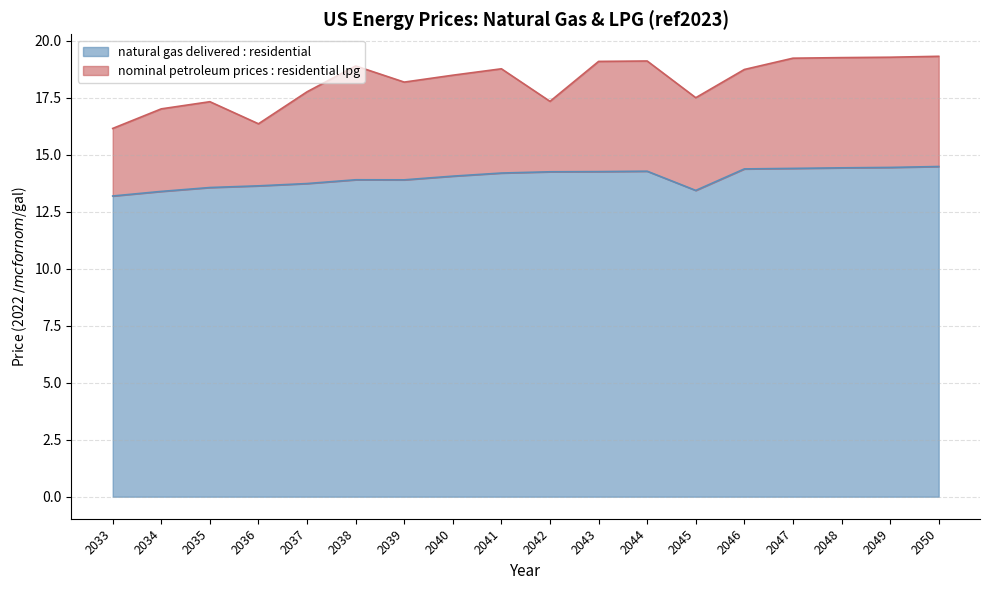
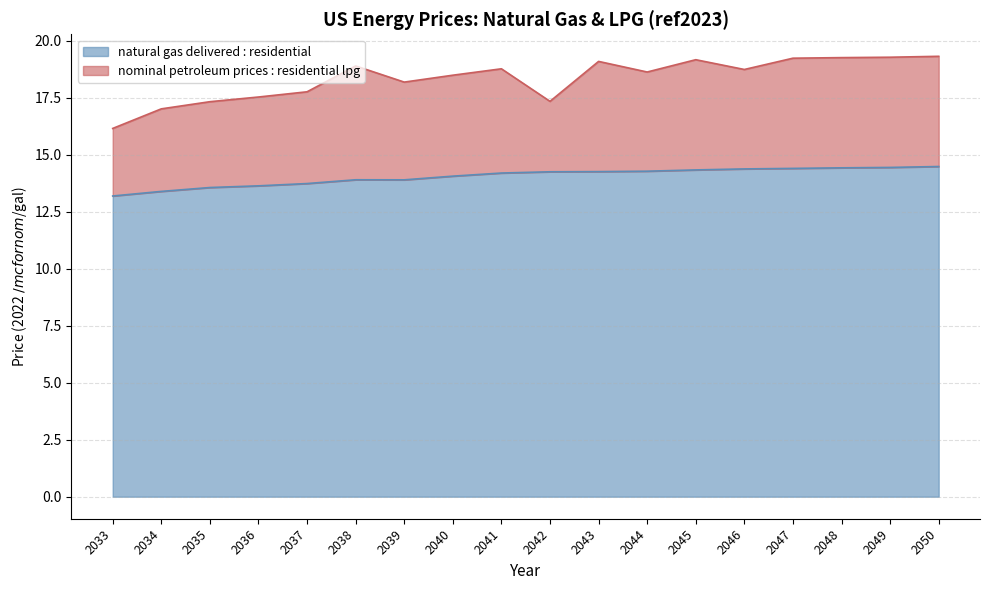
  {
    "natural gas delivered : residential": {
      "2033": 13.2,
      "2034": 13.4,
      "2035": 13.6,
      "2036": 13.6,
      "2037": 13.7,
      "2038": 13.9,
      "2039": 13.9,
      "2040": 14.1,
      "2041": 14.2,
      "2042": 14.3,
      "2043": 14.3,
      "2044": 14.3,
-     "2045": 13.4,
+     "2045": 14.3,
      "2046": 14.4,
      "2047": 14.4,
      "2048": 14.4,
      "2049": 14.5,
      "2050": 14.5
    },
    "nominal petroleum prices : residential lpg": {
      "2033": 3.0,
      "2034": 3.6,
      "2035": 3.8,
-     "2036": 2.7,
+     "2036": 3.9,
      "2037": 4.0,
      "2039": 4.3,
      "2040": 4.4,
      "2041": 4.6,
      "2042": 3.1,
      "2043": 4.8,
-     "2044": 4.8,
-     "2045": 4.1,
+     "2044": 4.4,
+     "2045": 4.8,
      "2046": 4.4,
      "2047": 4.8,
      "2048": 4.8,
      "2049": 4.8,
      "2050": 4.8
    }
  }
